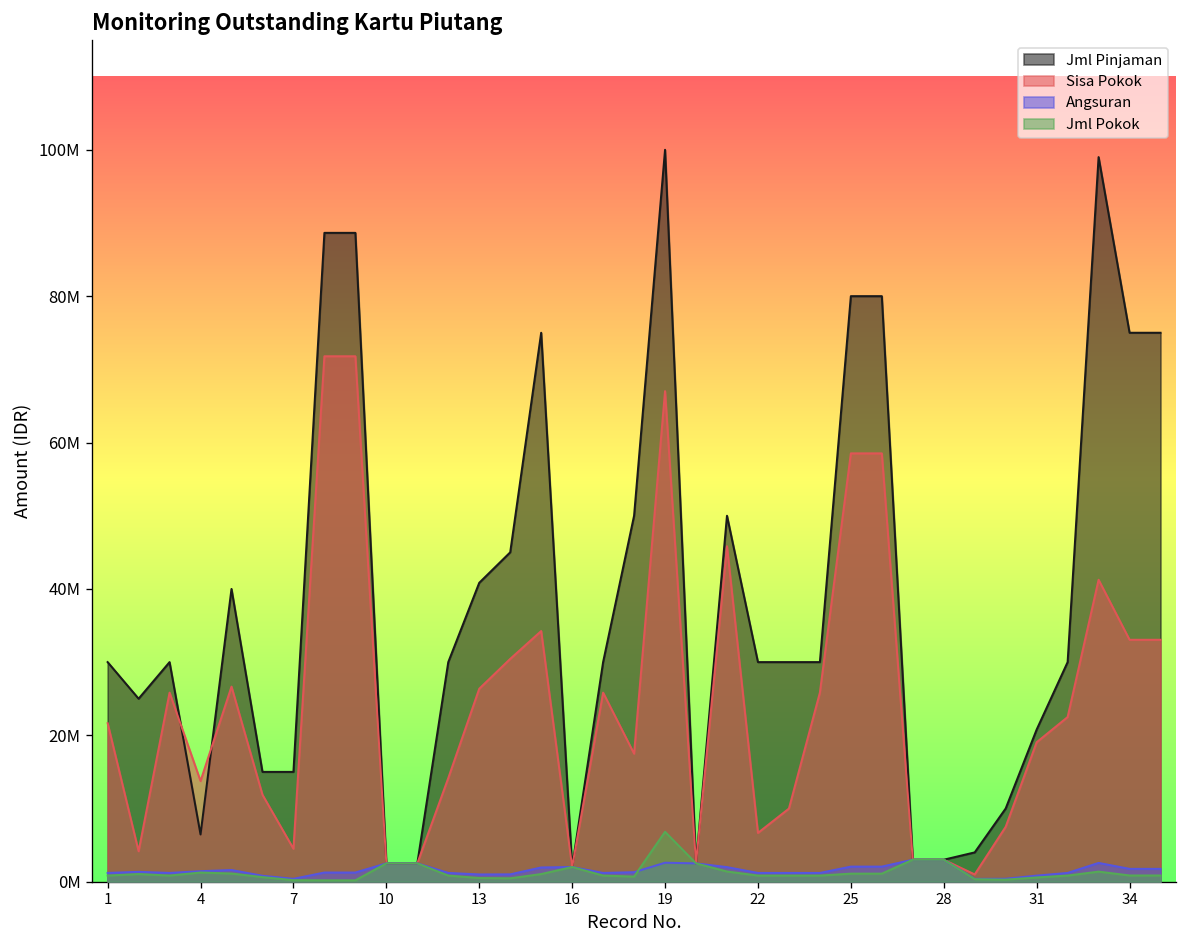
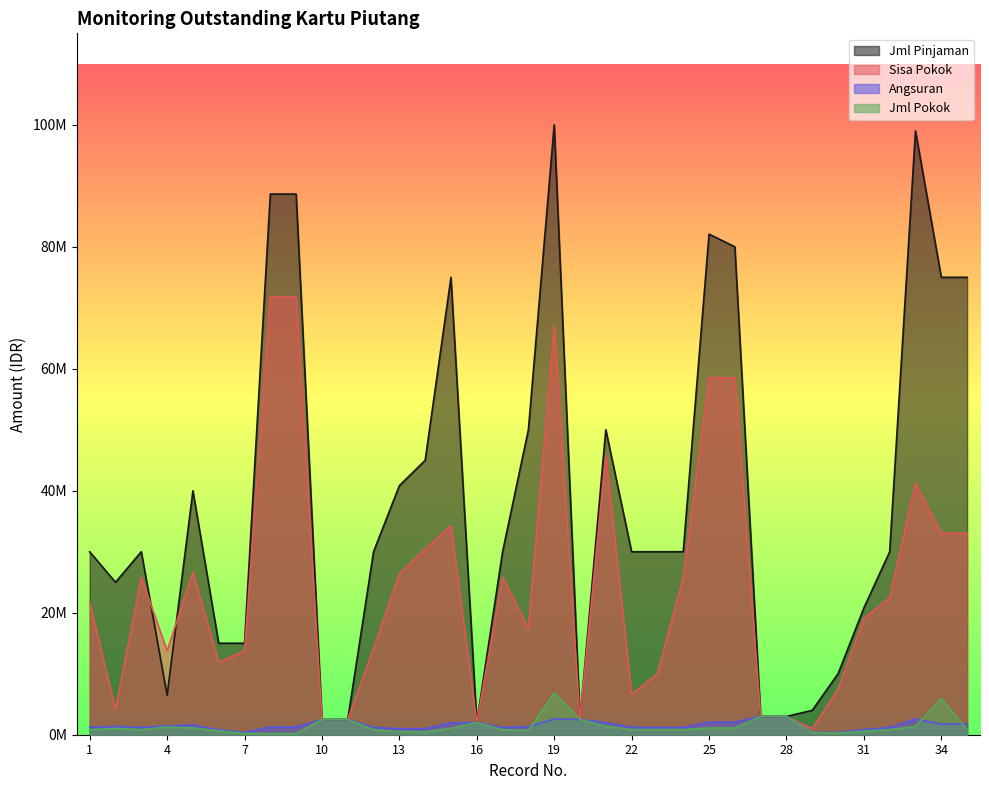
  {
    "Jml Pinjaman": {
      "1": 30000000,
      "4": 6000000,
      "7": 15000000,
      "13": 41000000,
      "19": 100000000,
      "22": 30000000,
-     "25": 80000000,
+     "25": 82000000,
      "31": 21000000,
      "34": 75000000
    },
    "Sisa Pokok": {
      "1": 22000000,
      "4": 14000000,
-     "7": 5000000,
+     "7": 14000000,
      "13": 26000000,
      "19": 67000000,
      "22": 7000000,
      "25": 59000000,
      "31": 19000000,
      "34": 33000000
    },
    "Angsuran": {
      "13": 1000000,
      "19": 3000000,
      "25": 2000000,
      "34": 2000000
    },
    "Jml Pokok": {
      "13": 0,
      "19": 7000000,
      "25": 1000000,
-     "34": 1000000
+     "34": 6000000
    }
  }
